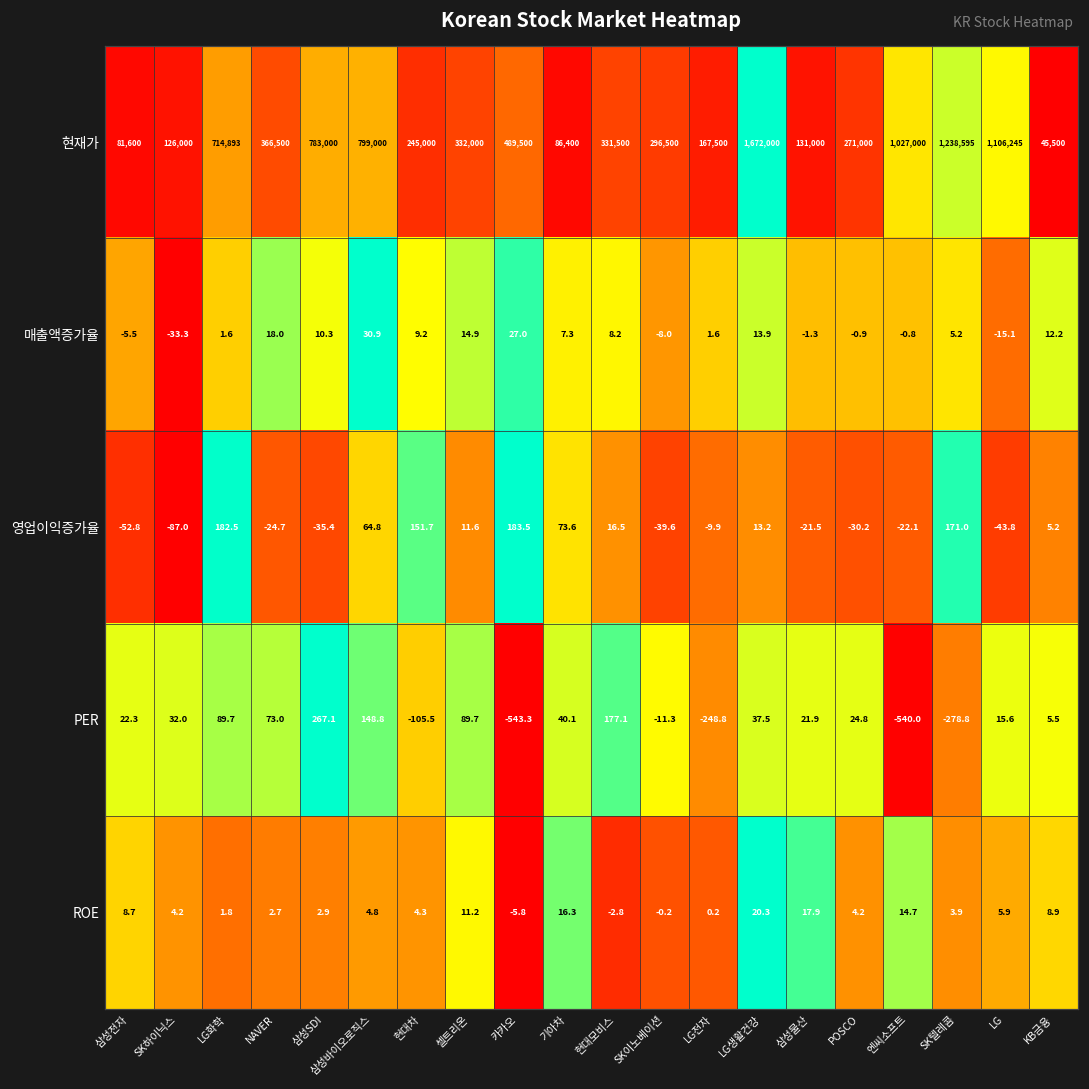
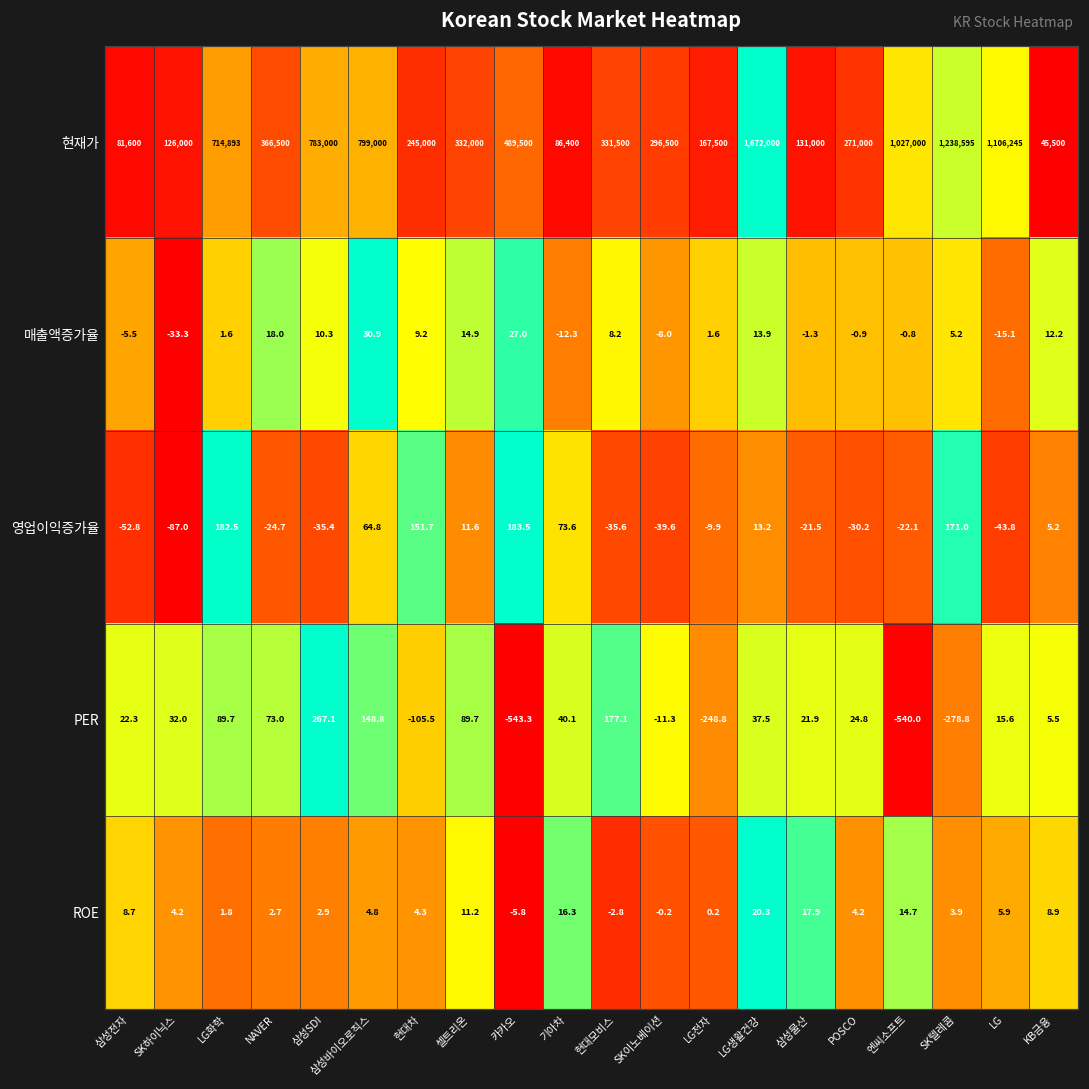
  {
    "현재가": {
      "삼성전자": "81,600",
      "SK하이닉스": "126,000",
      "LG화학": "714,893",
      "NAVER": "366,500",
      "삼성SDI": "783,000",
      "삼성바이오로직스": "799,000",
      "현대차": "245,000",
      "셀트리온": "332,000",
      "카카오": "489,500",
      "기아차": "86,400",
      "현대모비스": "331,500",
      "SK이노베이션": "296,500",
      "LG전자": "167,500",
      "LG생활건강": "1,672,000",
      "삼성물산": "131,000",
      "POSCO": "271,000",
      "엔씨소프트": "1,027,000",
      "SK텔레콤": "1,238,595",
      "LG": "1,106,245",
      "KB금융": "45,500"
    },
    "매출액증가율": {
      "삼성전자": "-5.5",
      "SK하이닉스": "-33.3",
      "LG화학": "1.6",
      "NAVER": "18.0",
      "삼성SDI": "10.3",
      "삼성바이오로직스": "30.9",
      "현대차": "9.2",
      "셀트리온": "14.9",
      "카카오": "27.0",
-     "기아차": "7.3",
+     "기아차": "-12.3",
      "현대모비스": "8.2",
      "SK이노베이션": "-8.0",
      "LG전자": "1.6",
      "LG생활건강": "13.9",
      "삼성물산": "-1.3",
      "POSCO": "-0.9",
      "엔씨소프트": "-0.8",
      "SK텔레콤": "5.2",
      "LG": "-15.1",
      "KB금융": "12.2"
    },
    "영업이익증가율": {
      "삼성전자": "-52.8",
      "SK하이닉스": "-87.0",
      "LG화학": "182.5",
      "NAVER": "-24.7",
      "삼성SDI": "-35.4",
      "삼성바이오로직스": "64.8",
      "현대차": "151.7",
      "셀트리온": "11.6",
      "카카오": "183.5",
      "기아차": "73.6",
-     "현대모비스": "16.5",
+     "현대모비스": "-35.6",
      "SK이노베이션": "-39.6",
      "LG전자": "-9.9",
      "LG생활건강": "13.2",
      "삼성물산": "-21.5",
      "POSCO": "-30.2",
      "엔씨소프트": "-22.1",
      "SK텔레콤": "171.0",
      "LG": "-43.8",
      "KB금융": "5.2"
    },
    "PER": {
      "삼성전자": "22.3",
      "SK하이닉스": "32.0",
      "LG화학": "89.7",
      "NAVER": "73.0",
      "삼성SDI": "267.1",
      "삼성바이오로직스": "148.8",
      "현대차": "-105.5",
      "셀트리온": "89.7",
      "카카오": "-543.3",
      "기아차": "40.1",
      "현대모비스": "177.1",
      "SK이노베이션": "-11.3",
      "LG전자": "-248.8",
      "LG생활건강": "37.5",
      "삼성물산": "21.9",
      "POSCO": "24.8",
      "엔씨소프트": "-540.0",
      "SK텔레콤": "-278.8",
      "LG": "15.6",
      "KB금융": "5.5"
    },
    "ROE": {
      "삼성전자": "8.7",
      "SK하이닉스": "4.2",
      "LG화학": "1.8",
      "NAVER": "2.7",
      "삼성SDI": "2.9",
      "삼성바이오로직스": "4.8",
      "현대차": "4.3",
      "셀트리온": "11.2",
      "카카오": "-5.8",
      "기아차": "16.3",
      "현대모비스": "-2.8",
      "SK이노베이션": "-0.2",
      "LG전자": "0.2",
      "LG생활건강": "20.3",
      "삼성물산": "17.9",
      "POSCO": "4.2",
      "엔씨소프트": "14.7",
      "SK텔레콤": "3.9",
      "LG": "5.9",
      "KB금융": "8.9"
    }
  }
